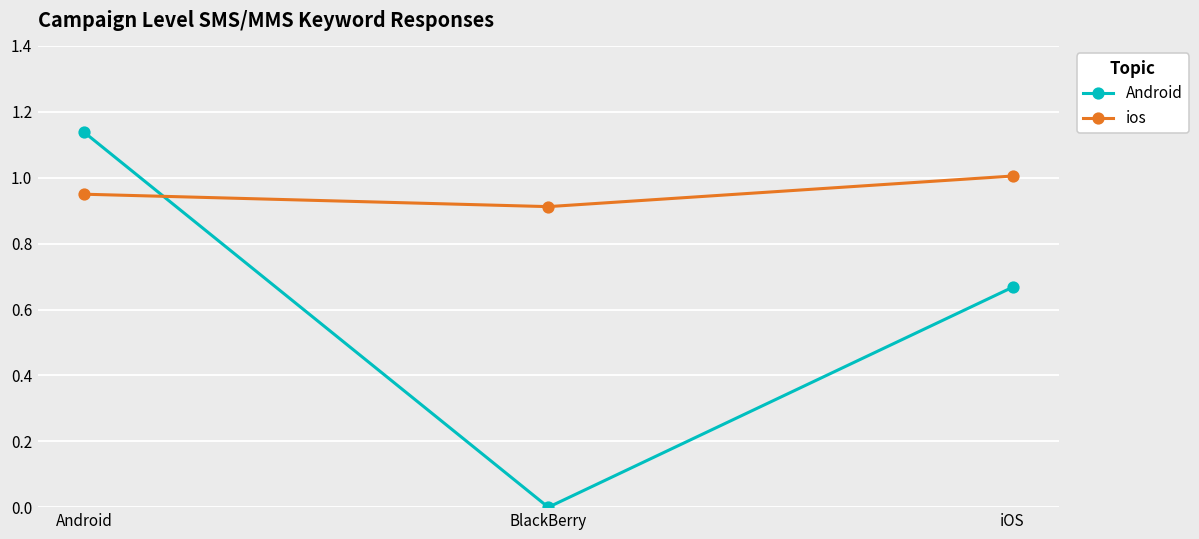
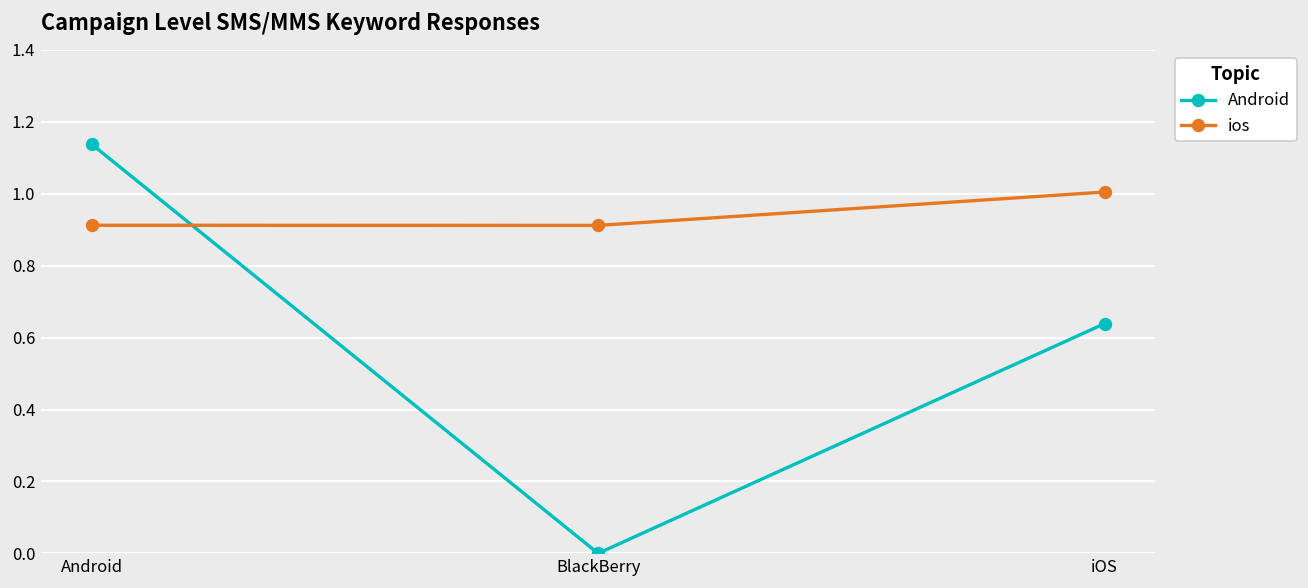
  {
    "Android": {
      "Android": 1.14,
      "BlackBerry": 0.00,
-     "iOS": 0.67
+     "iOS": 0.64
    },
    "ios": {
-     "Android": 0.95,
+     "Android": 0.91,
      "BlackBerry": 0.91,
      "iOS": 1.00
    }
  }
